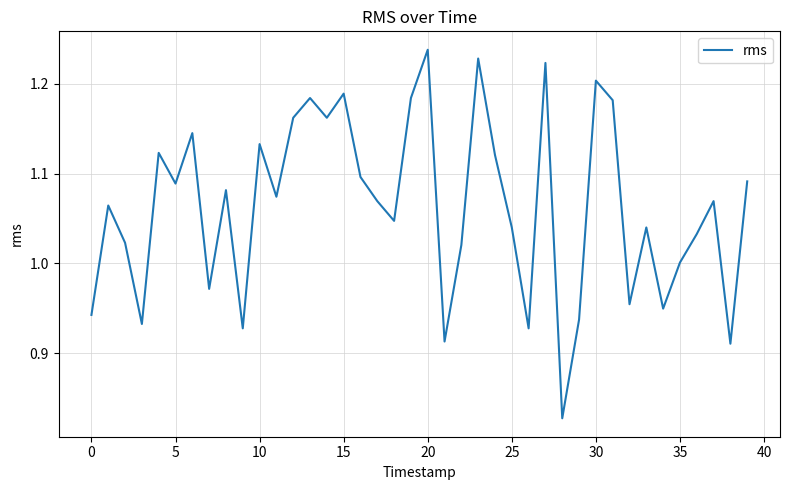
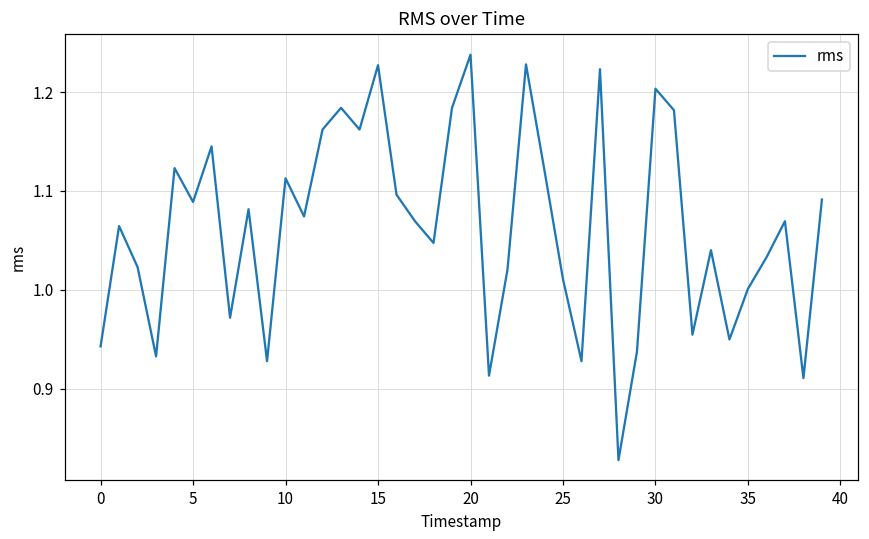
  {
    "0": 0.94,
    "5": 1.09,
-   "10": 1.13,
-   "15": 1.19,
+   "10": 1.11,
+   "15": 1.23,
    "20": 1.24,
-   "25": 1.04,
+   "25": 1.01,
    "30": 1.20,
    "35": 1.00
  }
